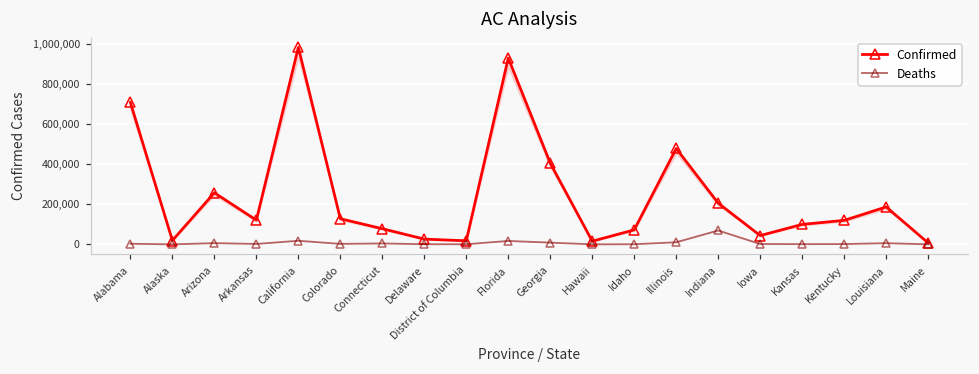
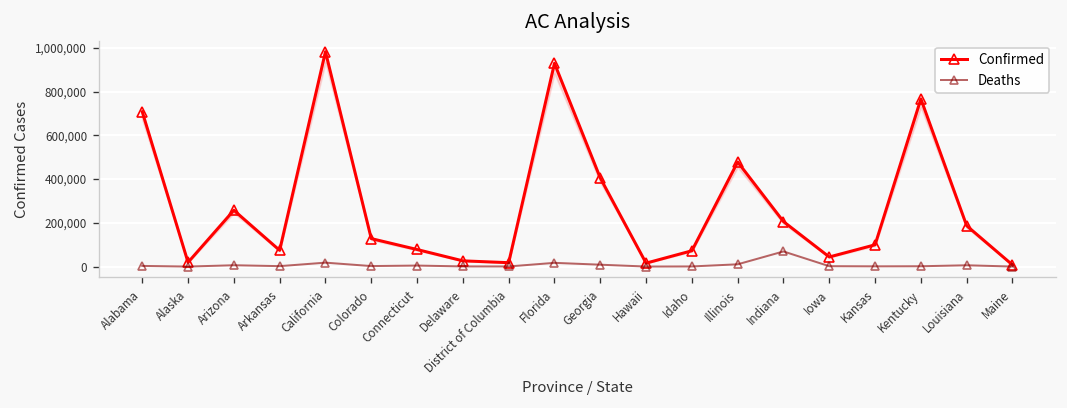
  {
    "Confirmed": {
      "Alabama": "710,000",
      "Alaska": "20,000",
      "Arizona": "260,000",
-     "Arkansas": "120,000",
+     "Arkansas": "70,000",
      "California": "980,000",
      "Colorado": "130,000",
      "Connecticut": "80,000",
      "Delaware": "30,000",
      "District of Columbia": "20,000",
      "Florida": "930,000",
      "Georgia": "410,000",
      "Hawaii": "20,000",
      "Idaho": "70,000",
      "Illinois": "480,000",
      "Indiana": "210,000",
      "Iowa": "40,000",
      "Kansas": "100,000",
-     "Kentucky": "120,000",
+     "Kentucky": "770,000",
      "Louisiana": "190,000"
    },
    "Deaths": {
      "Alabama": "0",
      "Alaska": "0",
      "Arizona": "10,000",
      "Arkansas": "0",
      "California": "20,000",
      "Colorado": "0",
      "Connecticut": "0",
      "Delaware": "0",
      "District of Columbia": "0",
      "Florida": "20,000",
      "Georgia": "10,000",
      "Hawaii": "0",
      "Idaho": "0",
      "Illinois": "10,000",
      "Indiana": "70,000",
      "Iowa": "0",
      "Kansas": "0",
      "Kentucky": "0",
      "Louisiana": "10,000"
    }
  }
